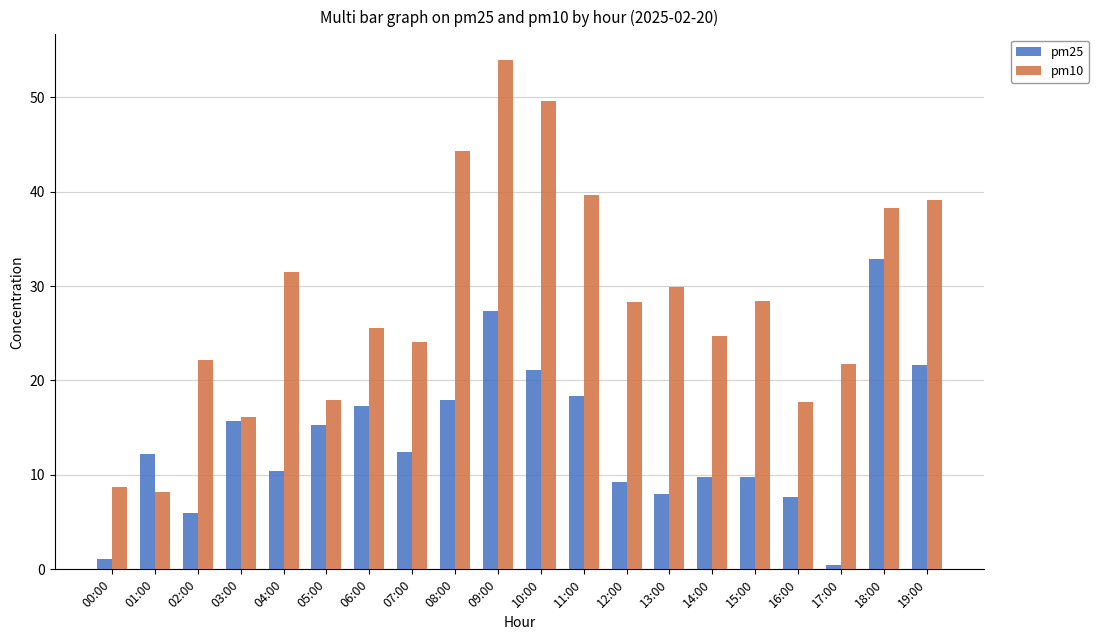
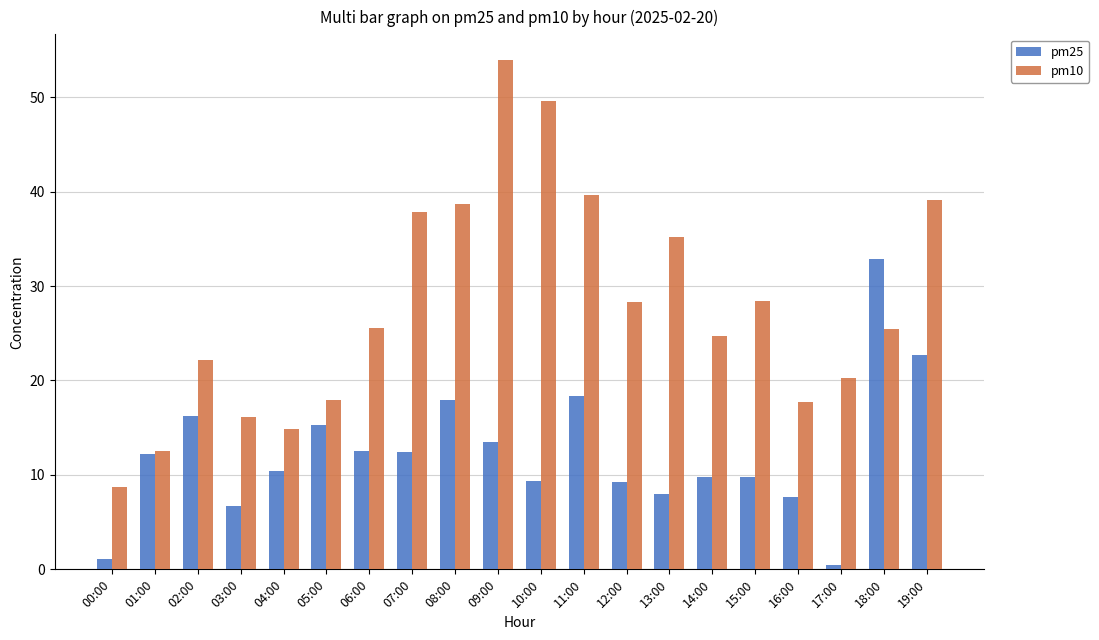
  {
    "pm25": {
      "00:00": 1,
      "01:00": 12,
-     "02:00": 6,
-     "03:00": 16,
+     "02:00": 16,
+     "03:00": 7,
      "04:00": 10,
      "05:00": 15,
-     "06:00": 17,
+     "06:00": 13,
      "07:00": 12,
      "08:00": 18,
-     "09:00": 27,
-     "10:00": 21,
+     "09:00": 13,
+     "10:00": 9,
      "11:00": 18,
      "12:00": 9,
      "13:00": 8,
      "14:00": 10,
      "15:00": 10,
      "16:00": 8,
      "17:00": 1,
      "18:00": 33,
-     "19:00": 22
+     "19:00": 23
    },
    "pm10": {
      "00:00": 9,
-     "01:00": 8,
+     "01:00": 12,
      "02:00": 22,
      "03:00": 16,
-     "04:00": 32,
+     "04:00": 15,
      "05:00": 18,
      "06:00": 26,
-     "07:00": 24,
-     "08:00": 44,
+     "07:00": 38,
+     "08:00": 39,
      "09:00": 54,
      "10:00": 50,
      "11:00": 40,
      "12:00": 28,
-     "13:00": 30,
+     "13:00": 35,
      "14:00": 25,
      "15:00": 28,
      "16:00": 18,
-     "17:00": 22,
-     "18:00": 38,
+     "17:00": 20,
+     "18:00": 25,
      "19:00": 39
    }
  }
